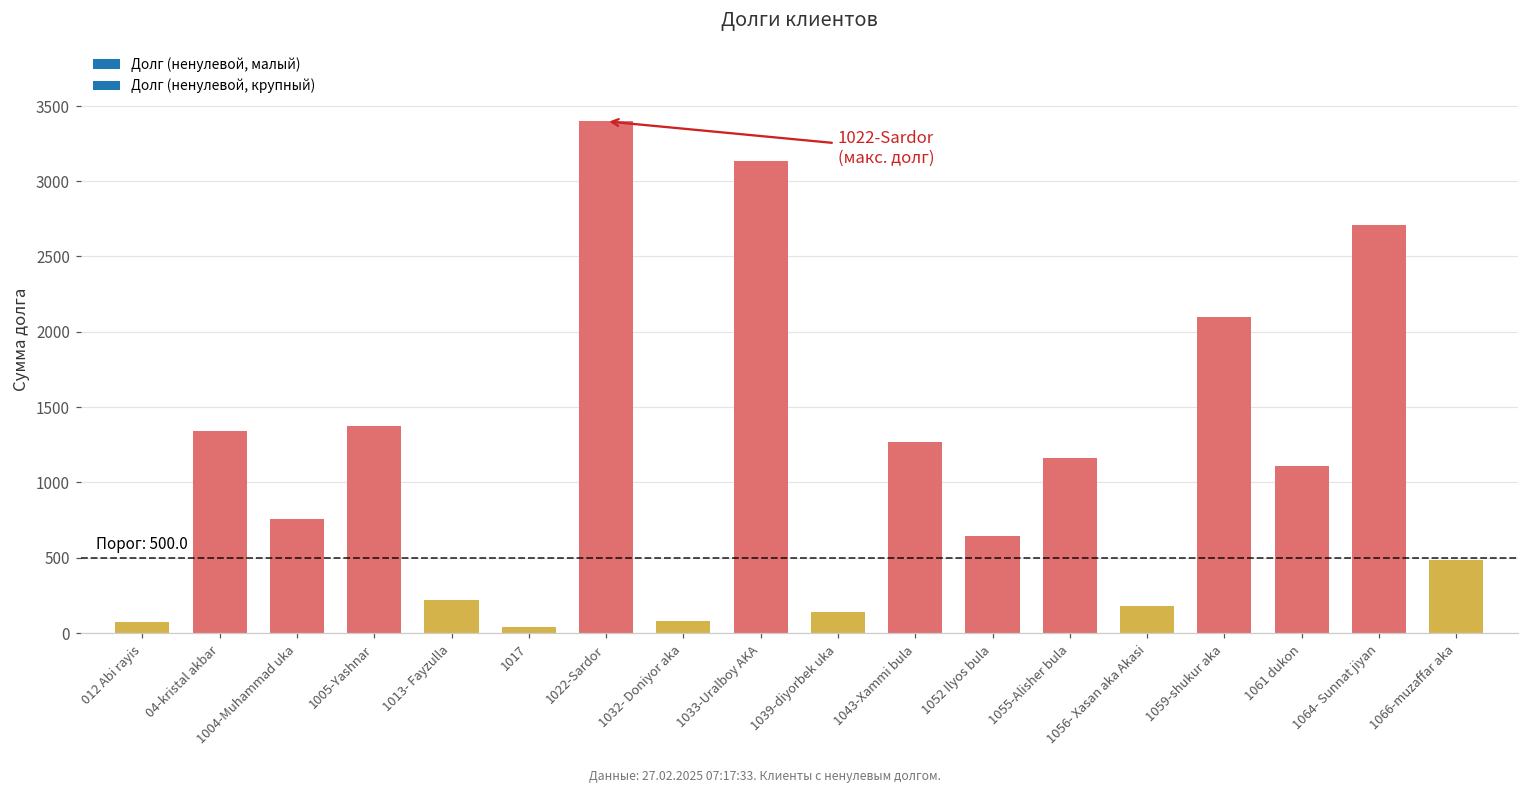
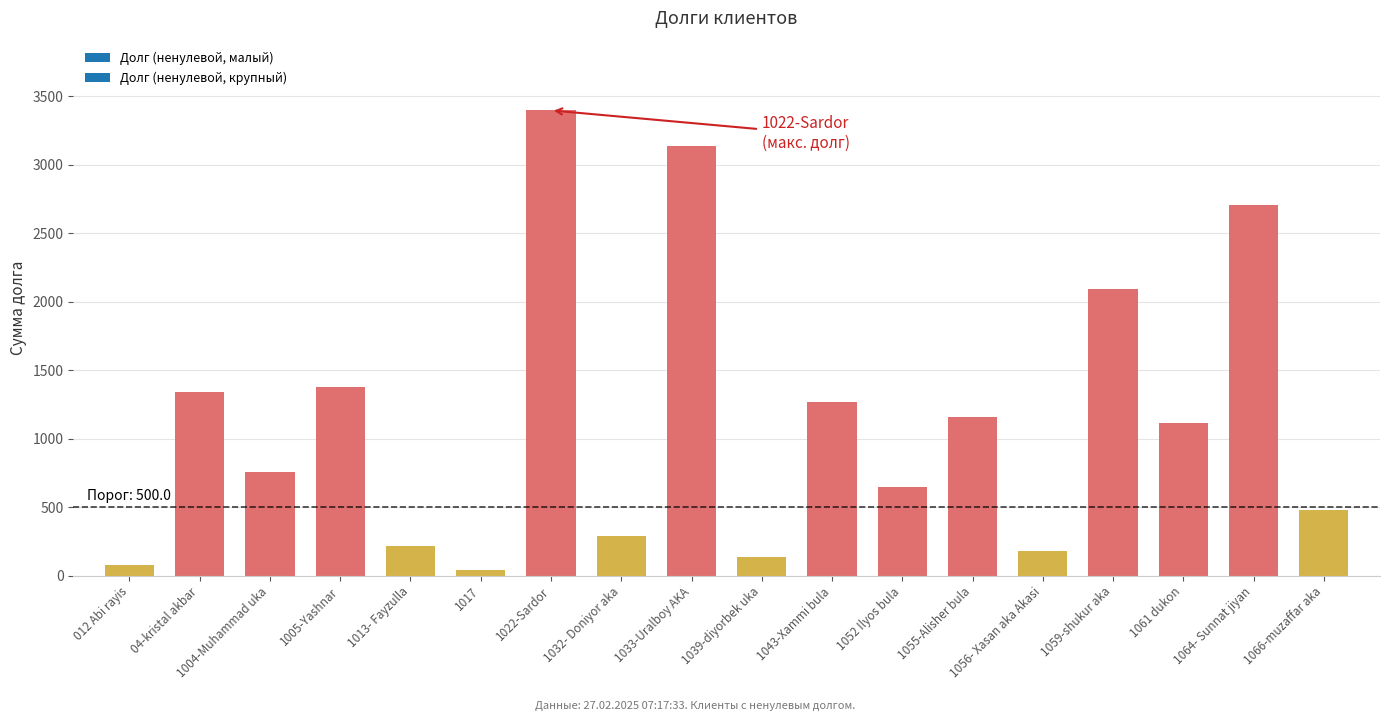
  {
    "012 Abi rayis": 80,
    "04-kristal akbar": 1340,
    "1004-Muhammad uka": 760,
    "1005-Yashnar": 1380,
    "1013- Fayzulla": 220,
    "1017": 40,
    "1022-Sardor": 3400,
-   "1032- Doniyor aka": 80,
+   "1032- Doniyor aka": 290,
    "1039-diyorbek uka": 140,
    "1043-Xammi bula": 1270,
    "1052 Ilyos bula": 640,
    "1055-Alisher bula": 1160,
    "1056- Xasan aka Akasi": 180,
    "1059-shukur aka": 2100,
    "1061 dukon": 1110,
    "1064- Sunnat jiyan": 2710,
    "1066-muzaffar aka": 480
  }
